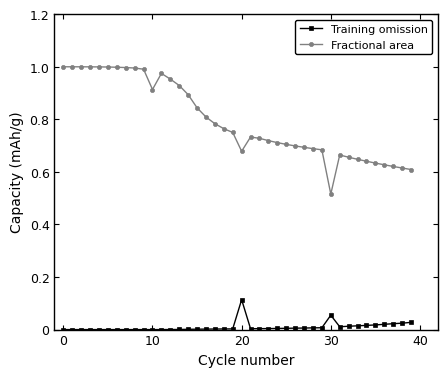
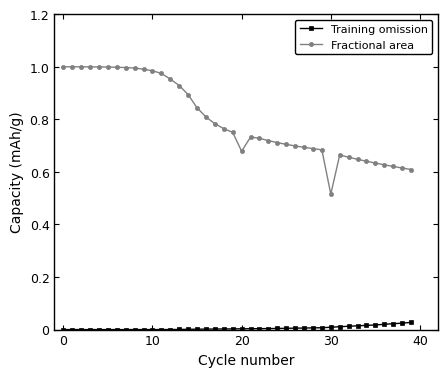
  {
    "Training omission": {
      "0": 0.00,
      "10": 0.00,
-     "20": 0.11,
-     "30": 0.05
+     "20": 0.00,
+     "30": 0.01
    },
    "Fractional area": {
      "0": 1.00,
-     "10": 0.91,
+     "10": 0.98,
      "20": 0.68,
      "30": 0.52
    }
  }
